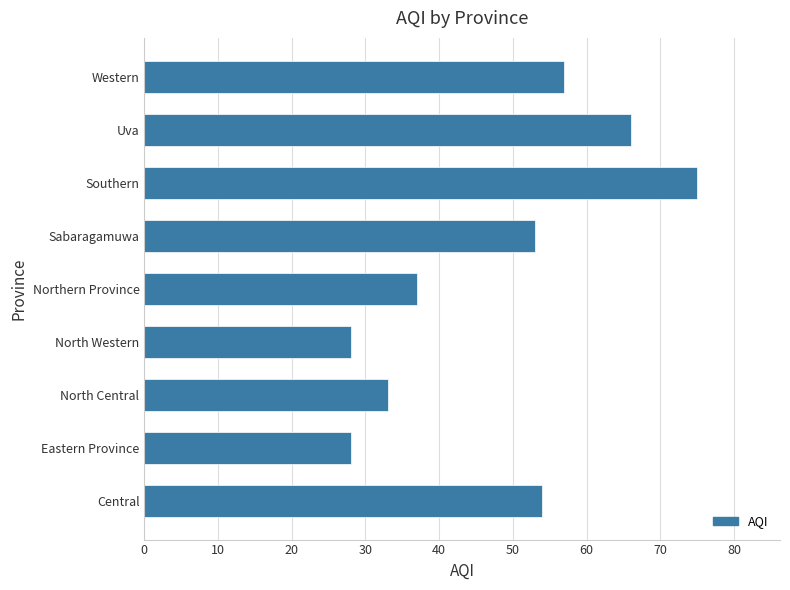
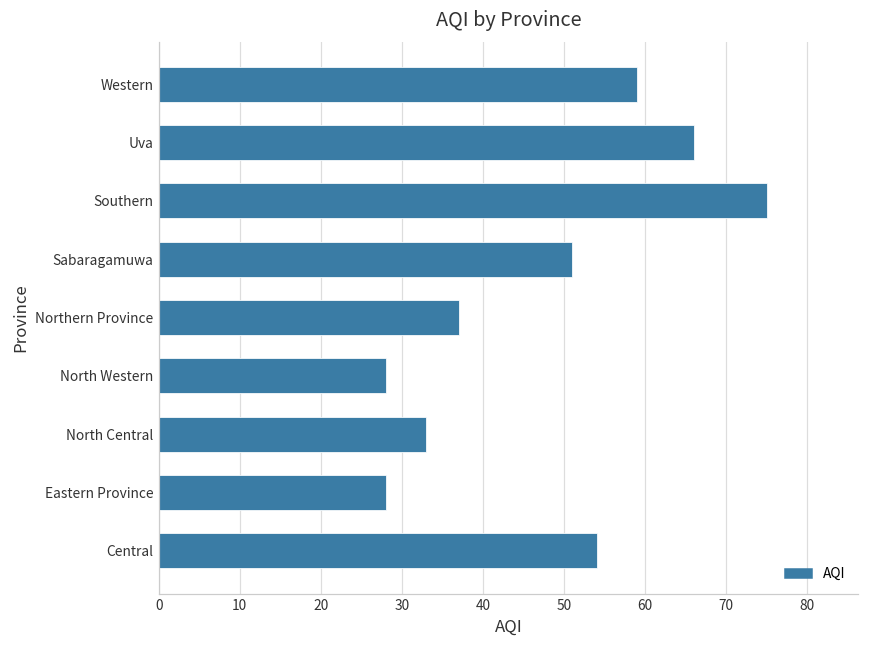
  {
-   "Western": 57,
+   "Western": 59,
    "Uva": 66,
    "Southern": 75,
-   "Sabaragamuwa": 53,
+   "Sabaragamuwa": 51,
    "Northern Province": 37,
    "North Western": 28,
    "North Central": 33,
    "Eastern Province": 28,
    "Central": 54
  }
